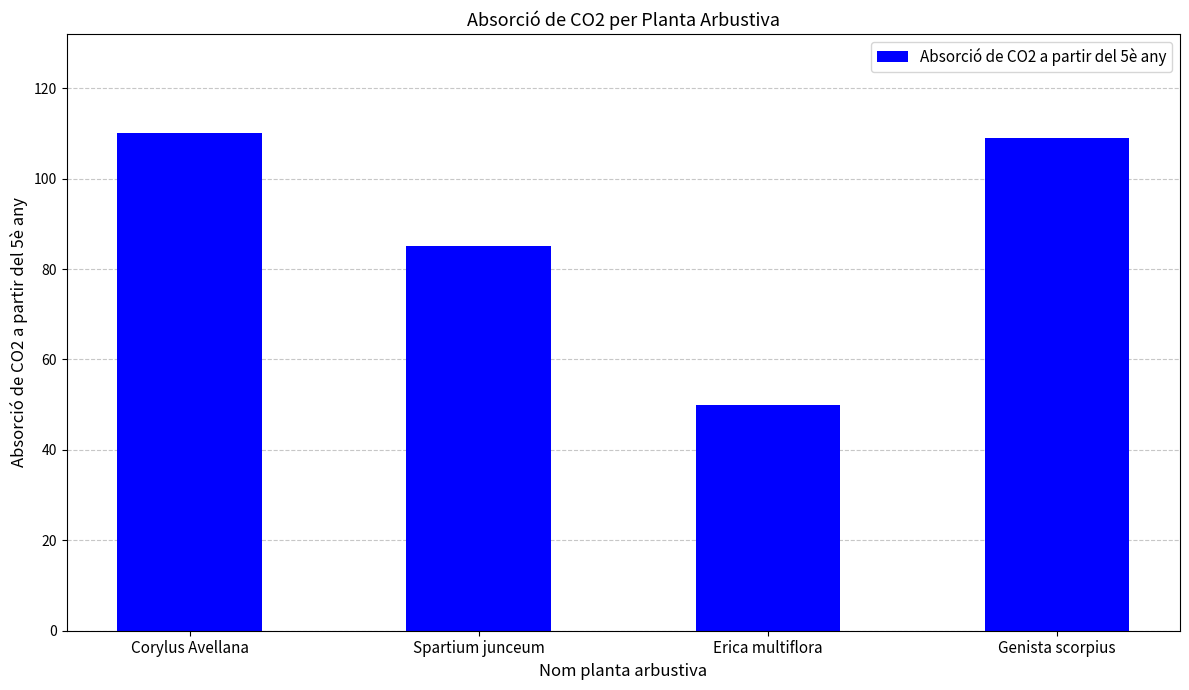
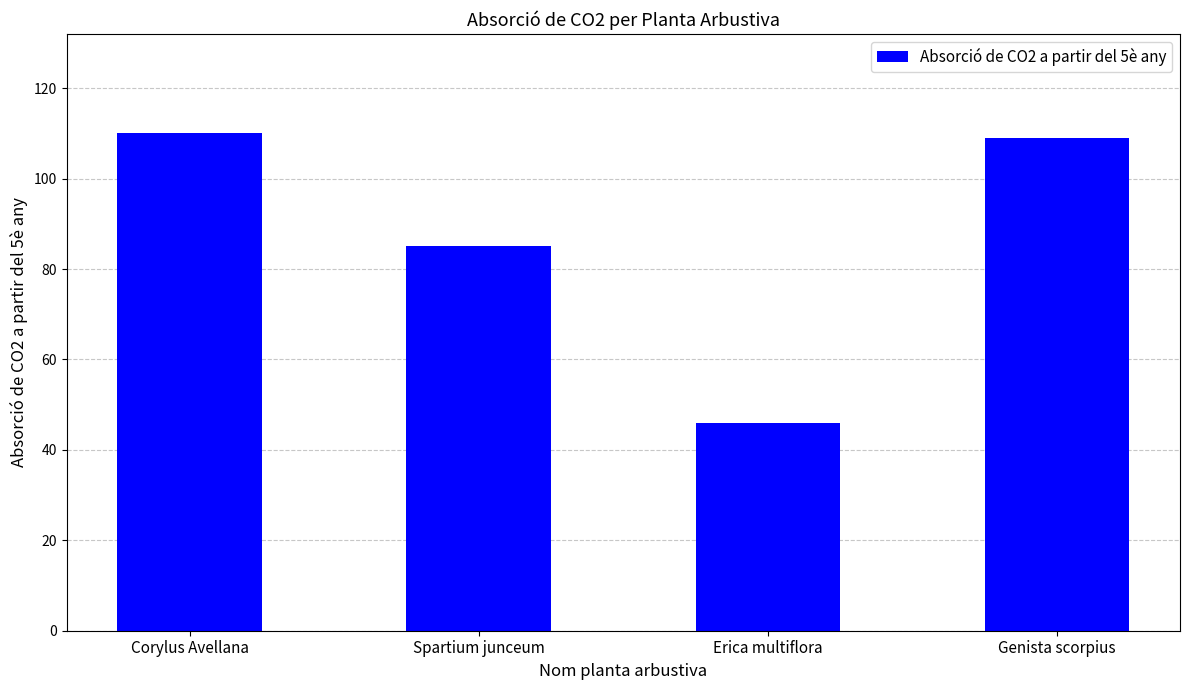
  {
    "Corylus Avellana": 110,
    "Spartium junceum": 85,
-   "Erica multiflora": 50,
+   "Erica multiflora": 46,
    "Genista scorpius": 109
  }
